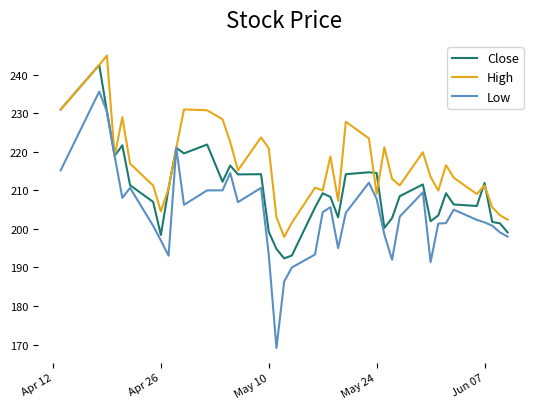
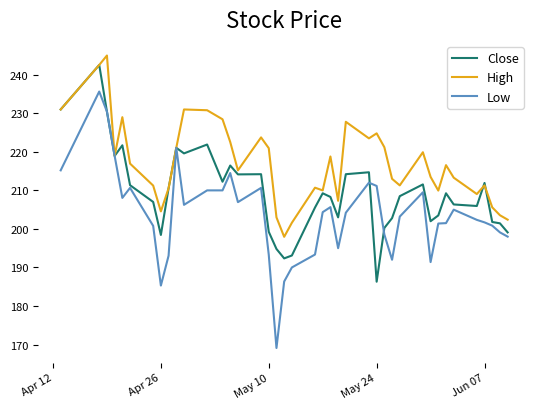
  {
    "Close": {
      "Apr 26": 198,
      "May 10": 199,
-     "May 24": 215
+     "May 24": 186
    },
    "High": {
      "Apr 26": 205,
      "May 10": 221,
-     "May 24": 209
+     "May 24": 225
    },
    "Low": {
-     "Apr 26": 197,
+     "Apr 26": 185,
      "May 10": 193,
-     "May 24": 208,
+     "May 24": 211,
      "Jun 07": 202
    }
  }
